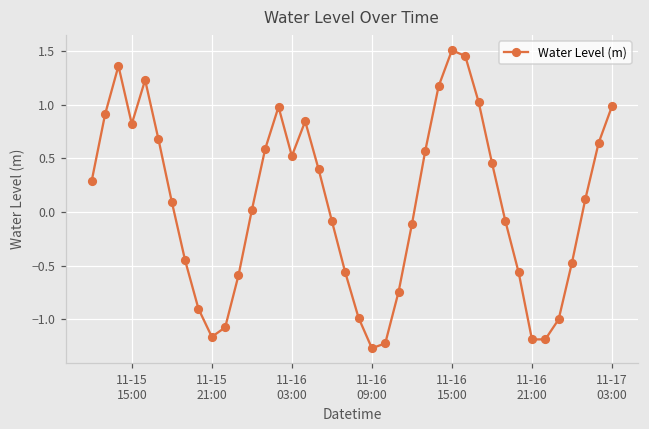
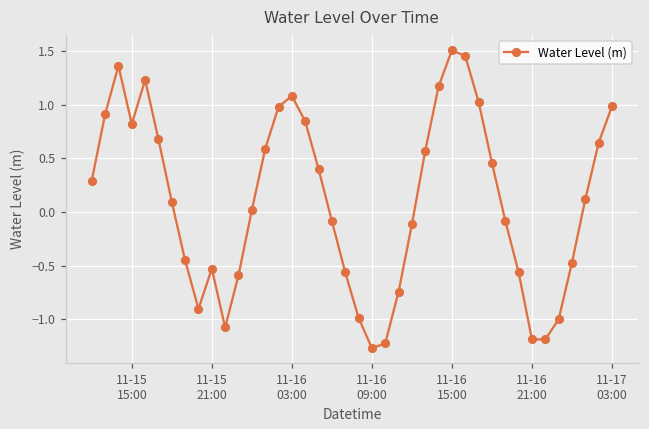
  {
    "11-15 15:00": 0.8,
-   "11-15 21:00": -1.2,
-   "11-16 03:00": 0.5,
+   "11-15 21:00": -0.5,
+   "11-16 03:00": 1.1,
    "11-16 09:00": -1.3,
    "11-16 15:00": 1.5,
    "11-16 21:00": -1.2,
    "11-17 03:00": 1.0
  }
